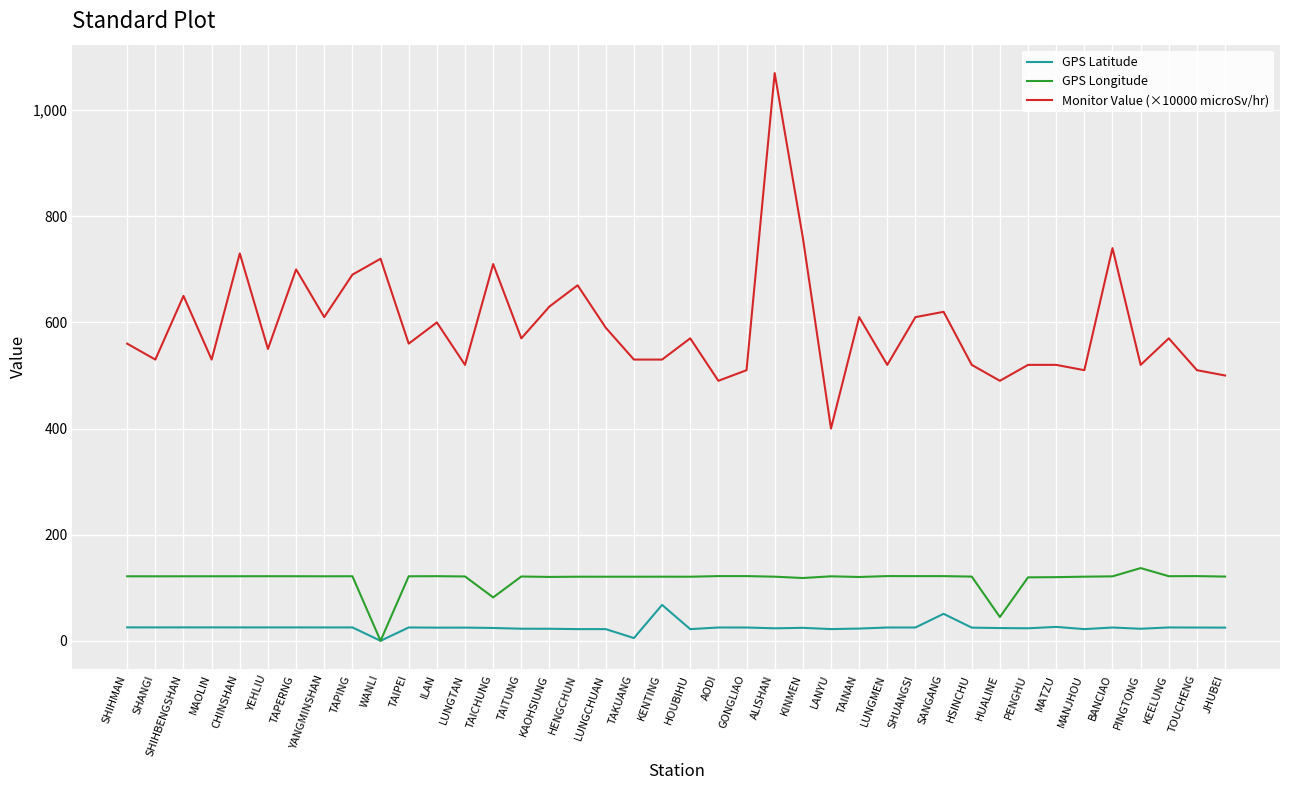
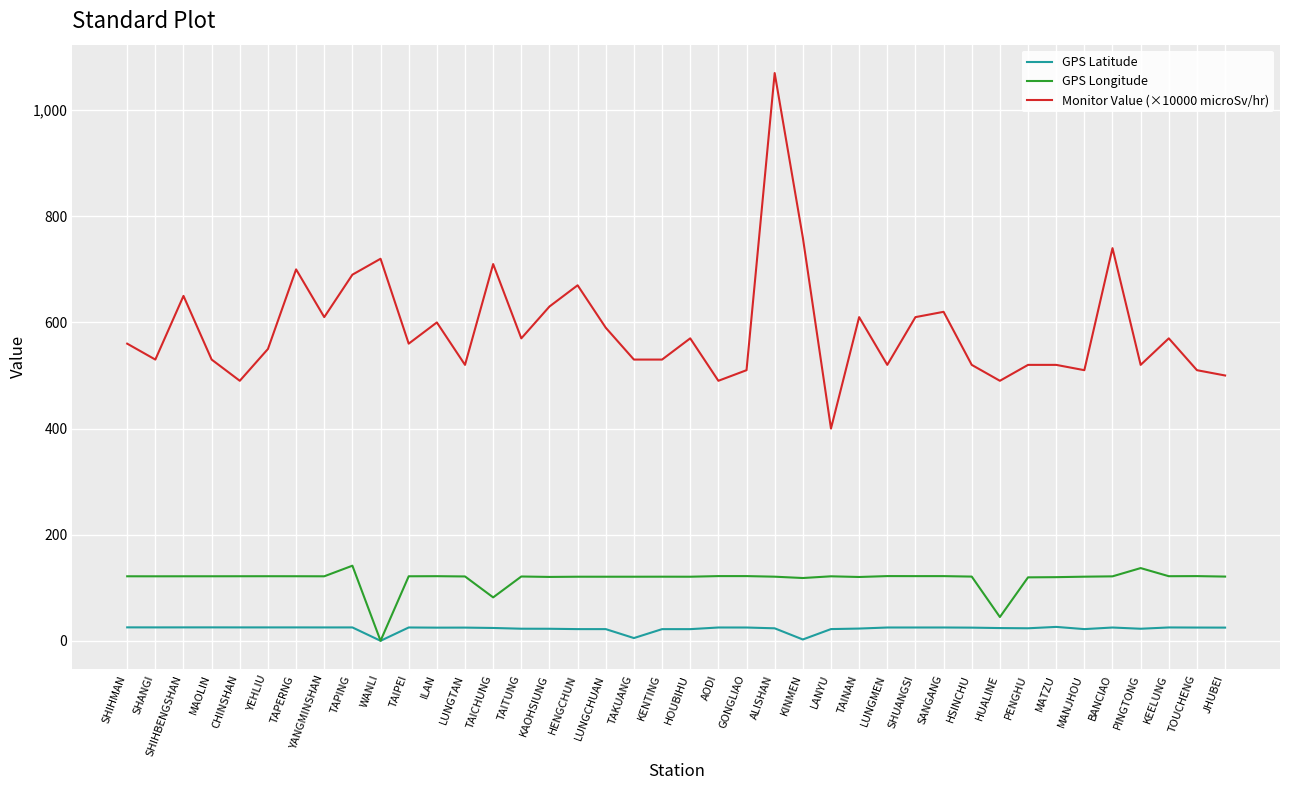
  {
    "GPS Latitude": {
      "SHIHMAN": "30",
      "SHANGI": "30",
      "SHIHBENGSHAN": "30",
      "MAOLIN": "30",
      "CHINSHAN": "30",
      "YEHLIU": "30",
      "TAPERNG": "30",
      "YANGMINSHAN": "30",
      "TAPING": "30",
      "TAIPEI": "30",
      "ILAN": "20",
      "LUNGTAN": "20",
      "TAICHUNG": "20",
      "TAITUNG": "20",
      "KAOHSIUNG": "20",
      "HENGCHUN": "20",
      "LUNGCHUAN": "20",
      "TAKUANG": "10",
-     "KENTING": "70",
+     "KENTING": "20",
      "HOUBIHU": "20",
      "AODI": "30",
      "GONGLIAO": "30",
      "ALISHAN": "20",
-     "KINMEN": "20",
+     "KINMEN": "0",
      "LANYU": "20",
      "TAINAN": "20",
      "LUNGMEN": "30",
      "SHUANGSI": "30",
-     "SANGANG": "50",
+     "SANGANG": "30",
      "HSINCHU": "20",
      "HUALINE": "20",
      "PENGHU": "20",
      "MATZU": "30",
      "MANJHOU": "20",
      "BANCIAO": "30",
      "PINGTONG": "20",
      "KEELUNG": "30",
      "TOUCHENG": "20",
      "JHUBEI": "20"
    },
    "GPS Longitude": {
      "SHIHMAN": "120",
      "SHANGI": "120",
      "SHIHBENGSHAN": "120",
      "MAOLIN": "120",
      "CHINSHAN": "120",
      "YEHLIU": "120",
      "TAPERNG": "120",
      "YANGMINSHAN": "120",
-     "TAPING": "120",
+     "TAPING": "140",
      "TAIPEI": "120",
      "ILAN": "120",
      "LUNGTAN": "120",
      "TAICHUNG": "80",
      "TAITUNG": "120",
      "KAOHSIUNG": "120",
      "HENGCHUN": "120",
      "LUNGCHUAN": "120",
      "TAKUANG": "120",
      "KENTING": "120",
      "HOUBIHU": "120",
      "AODI": "120",
      "GONGLIAO": "120",
      "ALISHAN": "120",
      "KINMEN": "120",
      "LANYU": "120",
      "TAINAN": "120",
      "LUNGMEN": "120",
      "SHUANGSI": "120",
      "SANGANG": "120",
      "HSINCHU": "120",
      "HUALINE": "40",
      "PENGHU": "120",
      "MATZU": "120",
      "MANJHOU": "120",
      "BANCIAO": "120",
      "PINGTONG": "140",
      "KEELUNG": "120",
      "TOUCHENG": "120",
      "JHUBEI": "120"
    },
    "Monitor Value (×10000 microSv/hr)": {
      "SHIHMAN": "560",
      "SHANGI": "530",
      "SHIHBENGSHAN": "650",
      "MAOLIN": "530",
-     "CHINSHAN": "730",
+     "CHINSHAN": "490",
      "YEHLIU": "550",
      "TAPERNG": "700",
      "YANGMINSHAN": "610",
      "TAPING": "690",
      "WANLI": "720",
      "TAIPEI": "560",
      "ILAN": "600",
      "LUNGTAN": "520",
      "TAICHUNG": "710",
      "TAITUNG": "570",
      "KAOHSIUNG": "630",
      "HENGCHUN": "670",
      "LUNGCHUAN": "590",
      "TAKUANG": "530",
      "KENTING": "530",
      "HOUBIHU": "570",
      "AODI": "490",
      "GONGLIAO": "510",
      "ALISHAN": "1,070",
      "KINMEN": "760",
      "LANYU": "400",
      "TAINAN": "610",
      "LUNGMEN": "520",
      "SHUANGSI": "610",
      "SANGANG": "620",
      "HSINCHU": "520",
      "HUALINE": "490",
      "PENGHU": "520",
      "MATZU": "520",
      "MANJHOU": "510",
      "BANCIAO": "740",
      "PINGTONG": "520",
      "KEELUNG": "570",
      "TOUCHENG": "510",
      "JHUBEI": "500"
    }
  }
